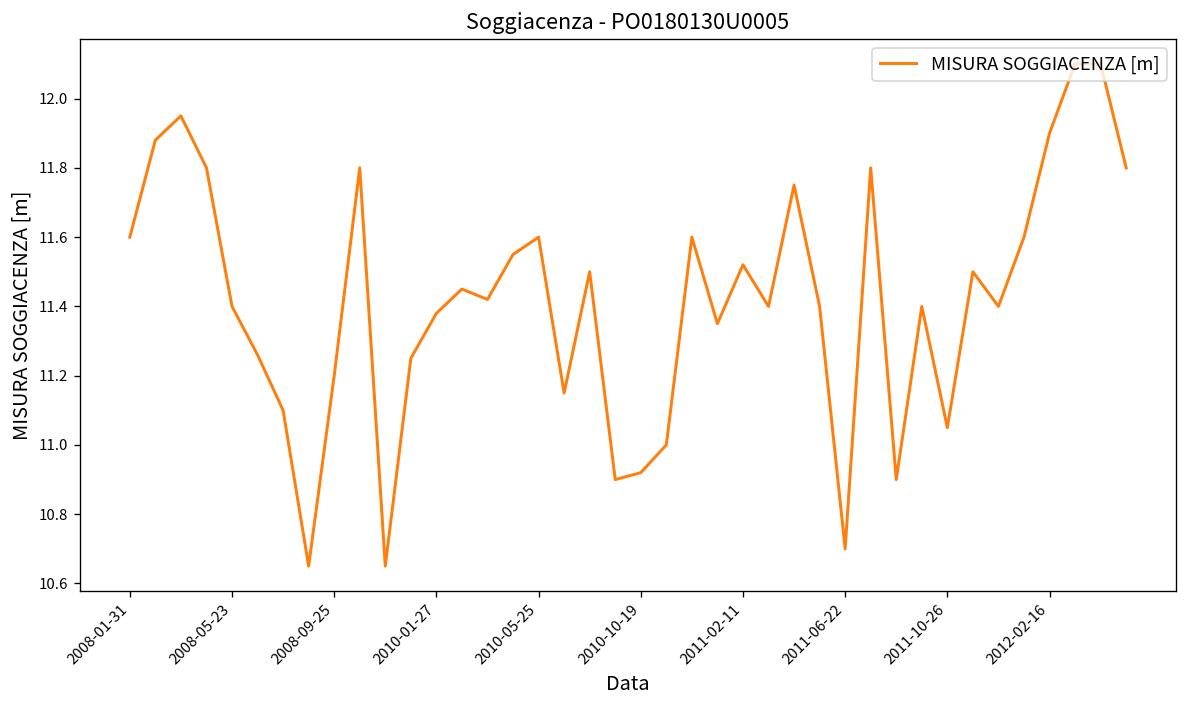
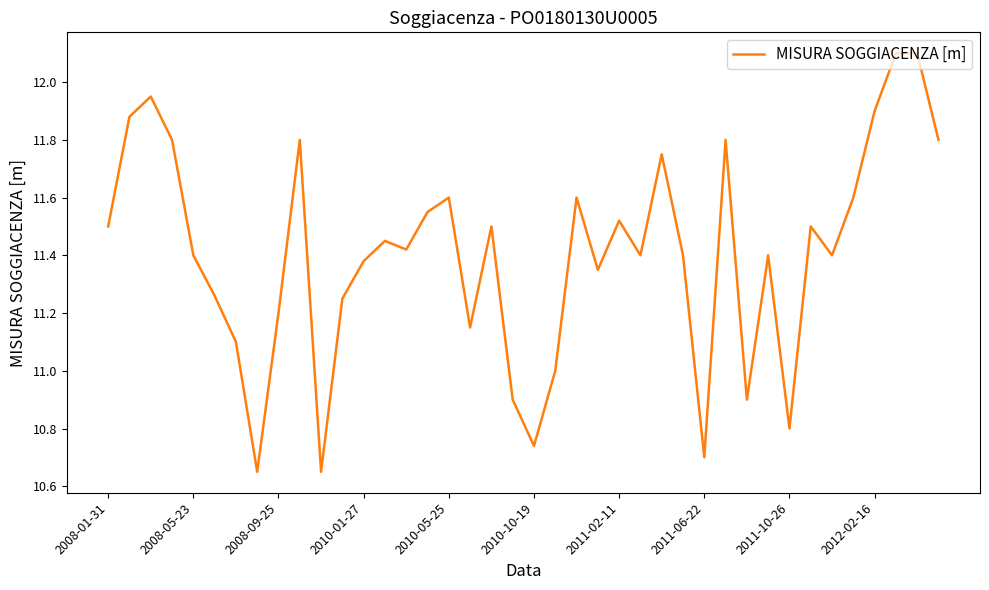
  {
-   "2008-01-31": 11.6,
+   "2008-01-31": 11.5,
    "2008-05-23": 11.40,
    "2008-09-25": 11.20,
    "2010-01-27": 11.38,
    "2010-05-25": 11.60,
-   "2010-10-19": 10.92,
+   "2010-10-19": 10.74,
    "2011-02-11": 11.52,
    "2011-06-22": 10.70,
-   "2011-10-26": 11.05,
+   "2011-10-26": 10.80,
    "2012-02-16": 11.90
  }
